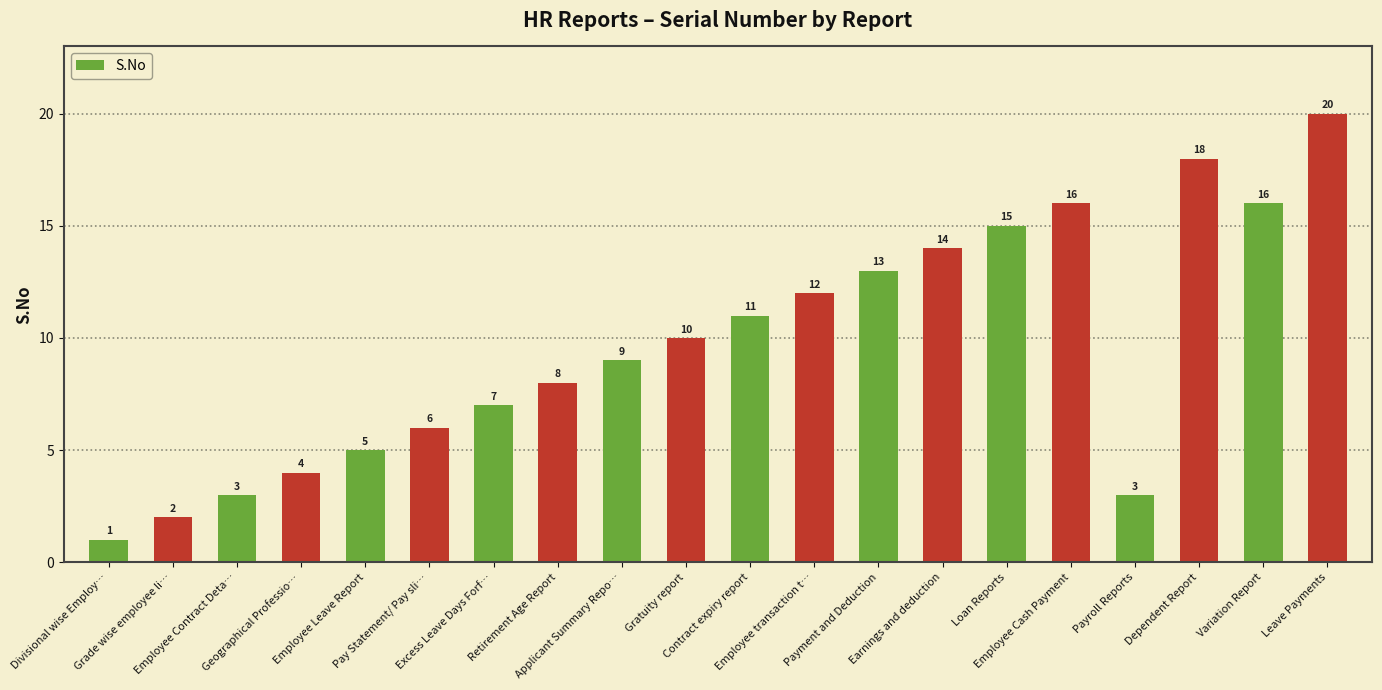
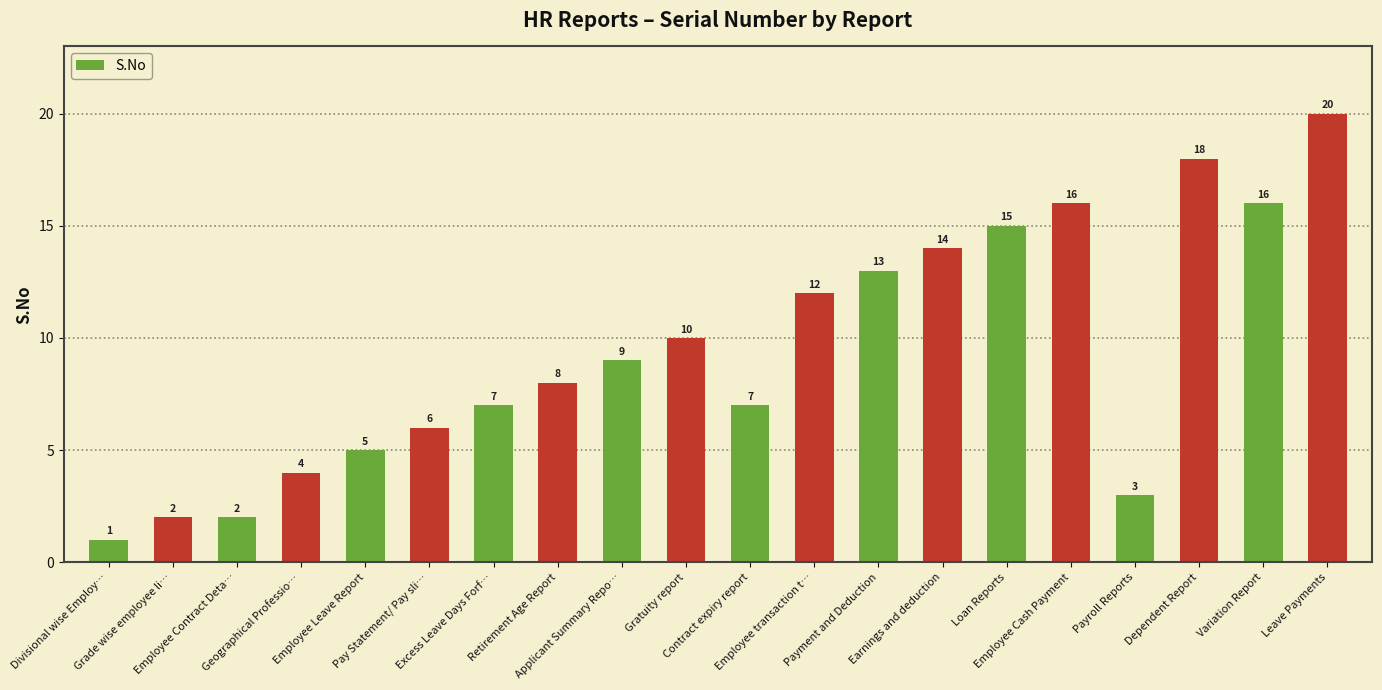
  {
    "Divisional wise Employ…": 1,
    "Grade wise employee li…": 2,
-   "Employee Contract Deta…": 3,
+   "Employee Contract Deta…": 2,
    "Geographical Professio…": 4,
    "Employee Leave Report": 5,
    "Pay Statement/ Pay sli…": 6,
    "Excess Leave Days Forf…": 7,
    "Retirement Age Report": 8,
    "Applicant Summary Repo…": 9,
    "Gratuity report": 10,
-   "Contract expiry report": 11,
+   "Contract expiry report": 7,
    "Employee transaction t…": 12,
    "Payment and Deduction": 13,
    "Earnings and deduction": 14,
    "Loan Reports": 15,
    "Employee Cash Payment": 16,
    "Payroll Reports": 3,
    "Dependent Report": 18,
    "Variation Report": 16,
    "Leave Payments": 20
  }
